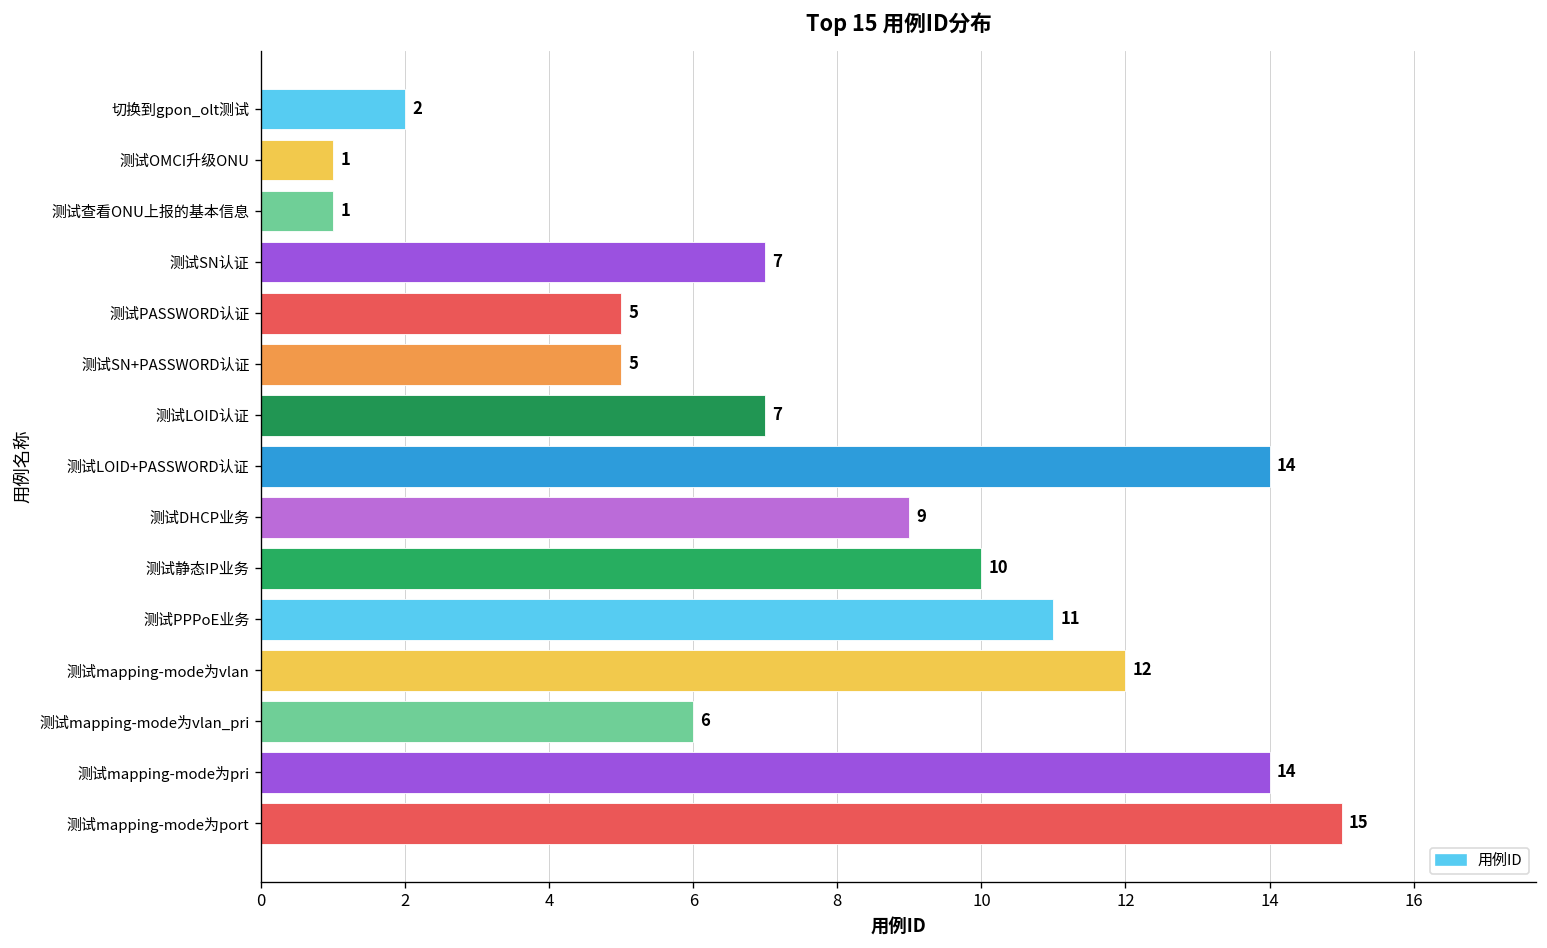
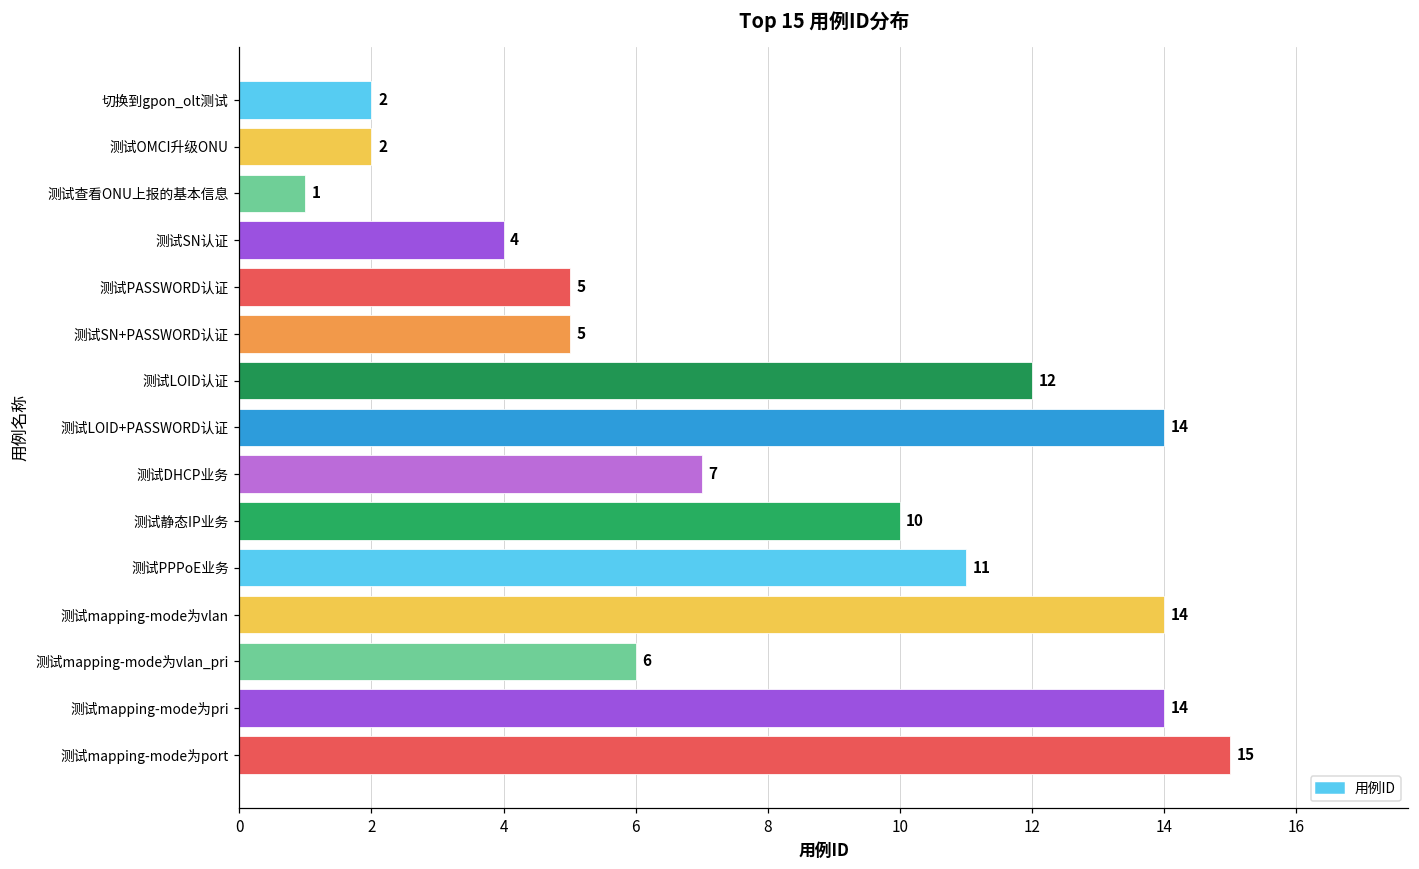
  {
    "切换到gpon_olt测试": 2,
-   "测试OMCI升级ONU": 1,
+   "测试OMCI升级ONU": 2,
    "测试查看ONU上报的基本信息": 1,
-   "测试SN认证": 7,
+   "测试SN认证": 4,
    "测试PASSWORD认证": 5,
    "测试SN+PASSWORD认证": 5,
-   "测试LOID认证": 7,
+   "测试LOID认证": 12,
    "测试LOID+PASSWORD认证": 14,
-   "测试DHCP业务": 9,
+   "测试DHCP业务": 7,
    "测试静态IP业务": 10,
    "测试PPPoE业务": 11,
-   "测试mapping-mode为vlan": 12,
+   "测试mapping-mode为vlan": 14,
    "测试mapping-mode为vlan_pri": 6,
    "测试mapping-mode为pri": 14,
    "测试mapping-mode为port": 15
  }
